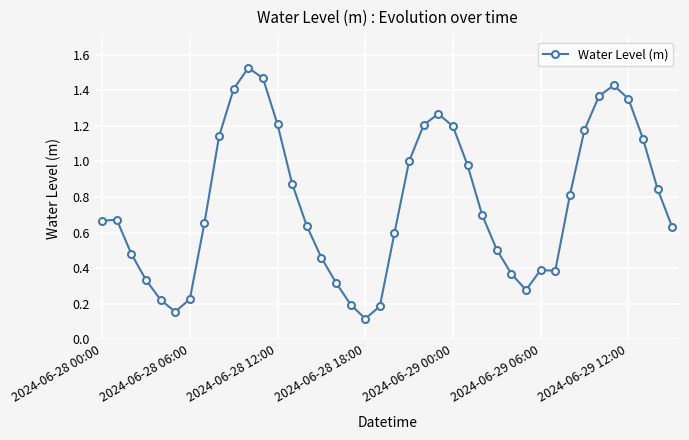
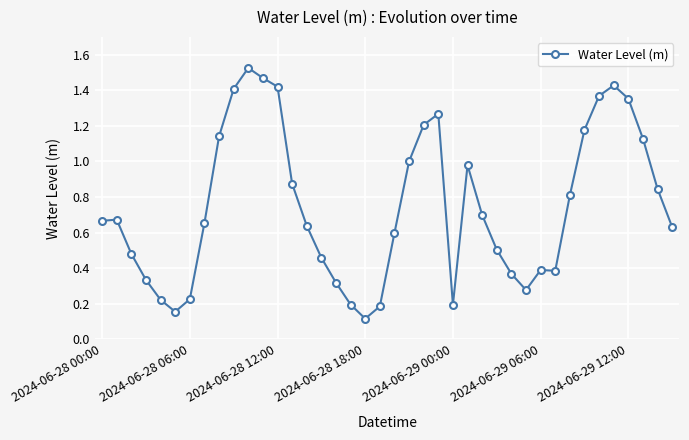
  {
    "2024-06-28 00:00": 0.67,
    "2024-06-28 06:00": 0.23,
-   "2024-06-28 12:00": 1.21,
+   "2024-06-28 12:00": 1.42,
    "2024-06-28 18:00": 0.12,
-   "2024-06-29 00:00": 1.20,
+   "2024-06-29 00:00": 0.19,
    "2024-06-29 06:00": 0.39,
    "2024-06-29 12:00": 1.35
  }
